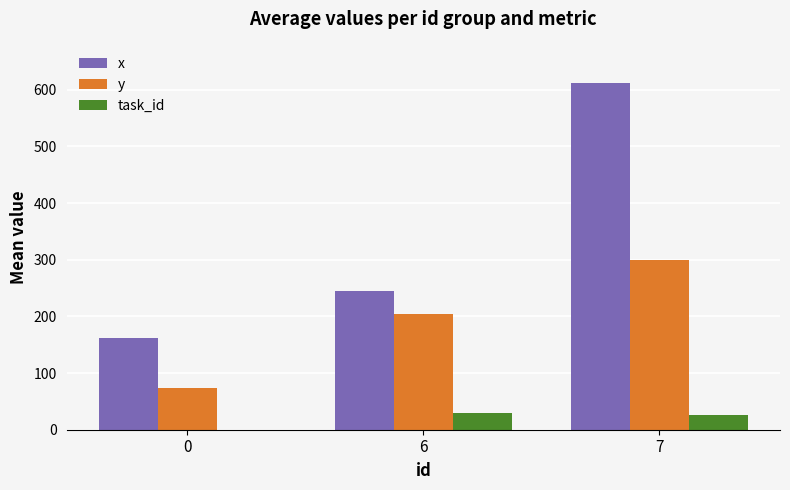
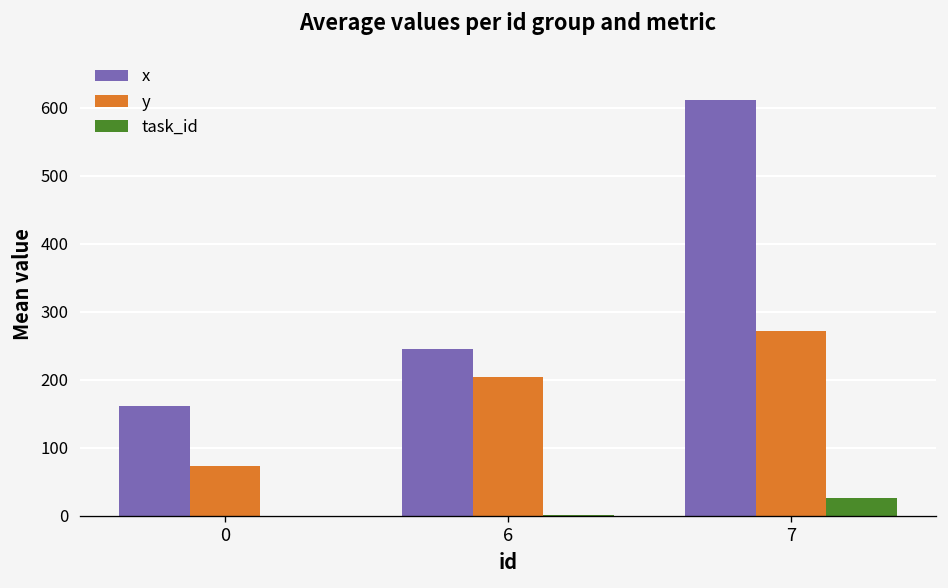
  {
    "x": {
      "0": 160,
      "6": 240,
      "7": 610
    },
    "y": {
      "0": 70,
      "6": 200,
-     "7": 300
+     "7": 270
    },
    "task_id": {
      "0": 0,
-     "6": 30,
+     "6": 0,
      "7": 30
    }
  }
